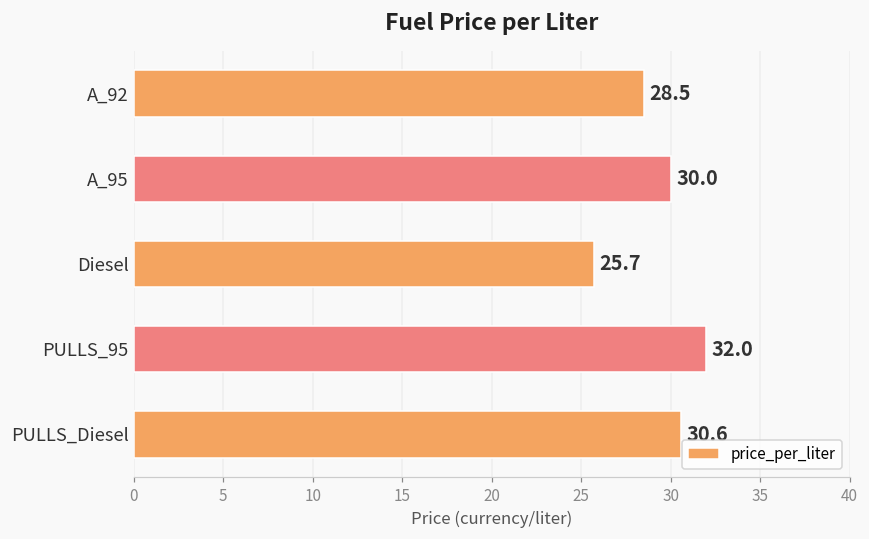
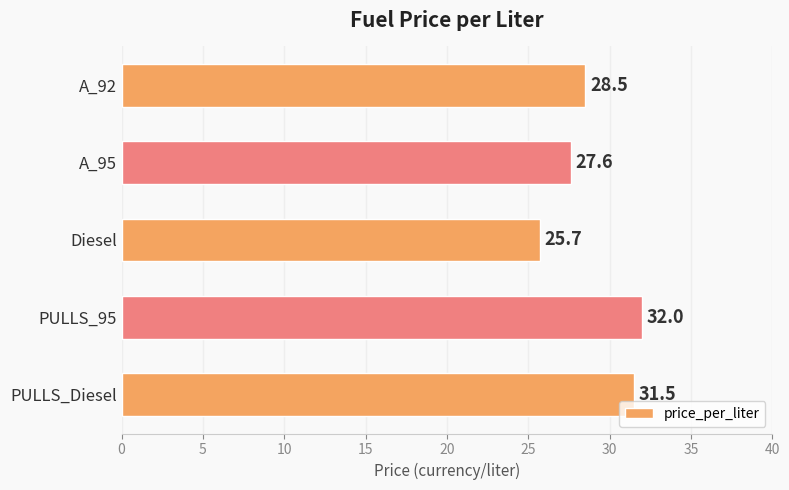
  {
    "A_92": 28.5,
-   "A_95": 30.0,
+   "A_95": 27.6,
    "Diesel": 25.7,
    "PULLS_95": 32.0,
-   "PULLS_Diesel": 30.6
+   "PULLS_Diesel": 31.5
  }
